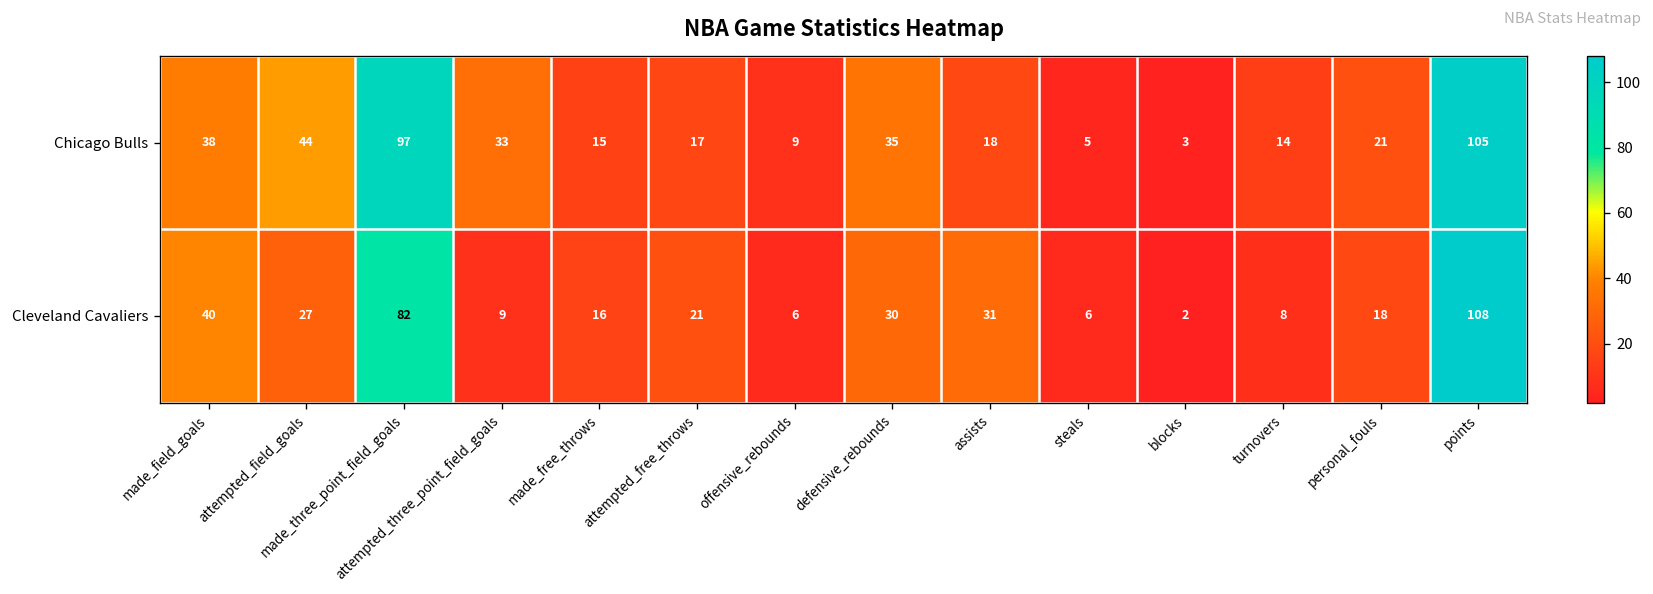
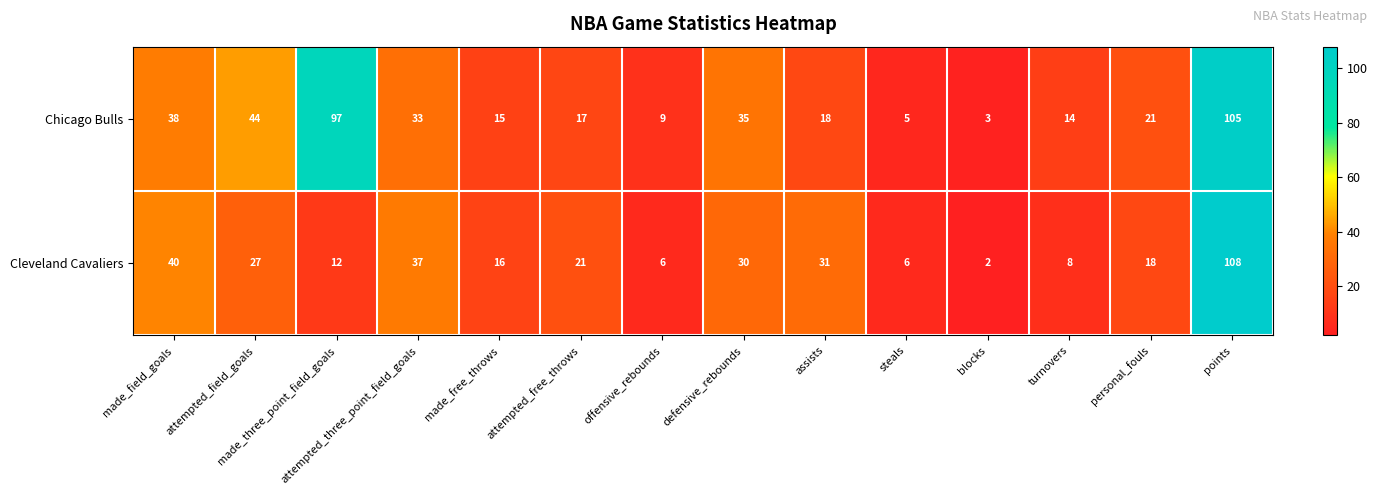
  {
    "Chicago Bulls": {
      "made_field_goals": 38,
      "attempted_field_goals": 44,
      "made_three_point_field_goals": 97,
      "attempted_three_point_field_goals": 33,
      "made_free_throws": 15,
      "attempted_free_throws": 17,
      "offensive_rebounds": 9,
      "defensive_rebounds": 35,
      "assists": 18,
      "steals": 5,
      "blocks": 3,
      "turnovers": 14,
      "personal_fouls": 21,
      "points": 105
    },
    "Cleveland Cavaliers": {
      "made_field_goals": 40,
      "attempted_field_goals": 27,
-     "made_three_point_field_goals": 82,
-     "attempted_three_point_field_goals": 9,
+     "made_three_point_field_goals": 12,
+     "attempted_three_point_field_goals": 37,
      "made_free_throws": 16,
      "attempted_free_throws": 21,
      "offensive_rebounds": 6,
      "defensive_rebounds": 30,
      "assists": 31,
      "steals": 6,
      "blocks": 2,
      "turnovers": 8,
      "personal_fouls": 18,
      "points": 108
    }
  }
